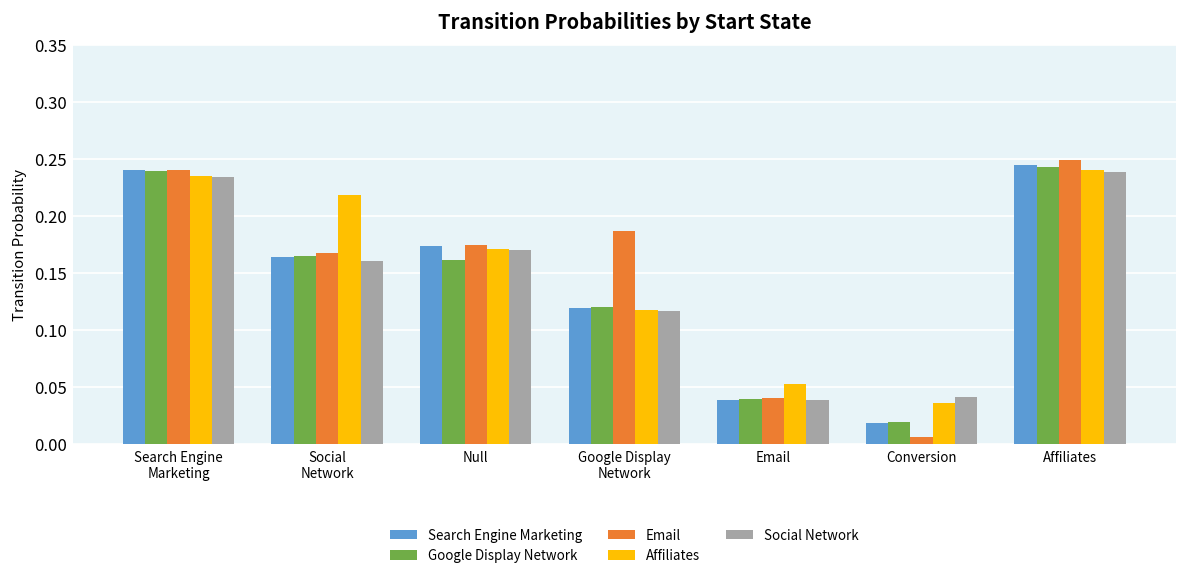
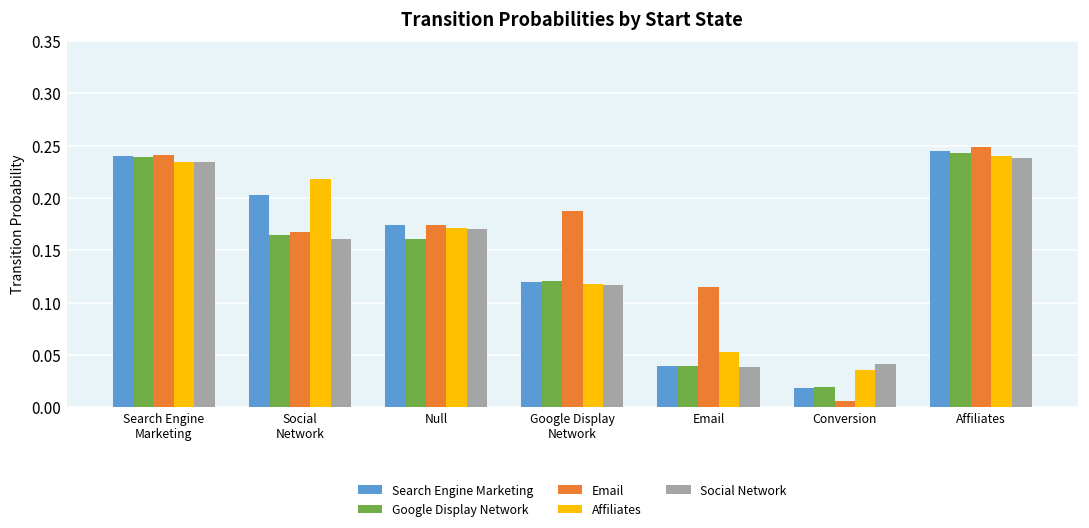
  {
    "Search Engine Marketing": {
      "Search Engine Marketing": 0.24,
-     "Social Network": 0.16,
+     "Social Network": 0.20,
      "Null": 0.17,
      "Google Display Network": 0.12,
      "Email": 0.04,
      "Conversion": 0.02,
      "Affiliates": 0.24
    },
    "Google Display Network": {
      "Search Engine Marketing": 0.24,
      "Social Network": 0.16,
      "Null": 0.16,
      "Google Display Network": 0.12,
      "Email": 0.04,
      "Conversion": 0.02,
      "Affiliates": 0.24
    },
    "Email": {
      "Search Engine Marketing": 0.24,
      "Social Network": 0.17,
      "Null": 0.17,
      "Google Display Network": 0.19,
-     "Email": 0.04,
+     "Email": 0.12,
      "Conversion": 0.01,
      "Affiliates": 0.25
    },
    "Affiliates": {
      "Search Engine Marketing": 0.23,
      "Social Network": 0.22,
      "Null": 0.17,
      "Google Display Network": 0.12,
      "Email": 0.05,
      "Conversion": 0.04,
      "Affiliates": 0.24
    },
    "Social Network": {
      "Search Engine Marketing": 0.23,
      "Social Network": 0.16,
      "Null": 0.17,
      "Google Display Network": 0.12,
      "Email": 0.04,
      "Conversion": 0.04,
      "Affiliates": 0.24
    }
  }
